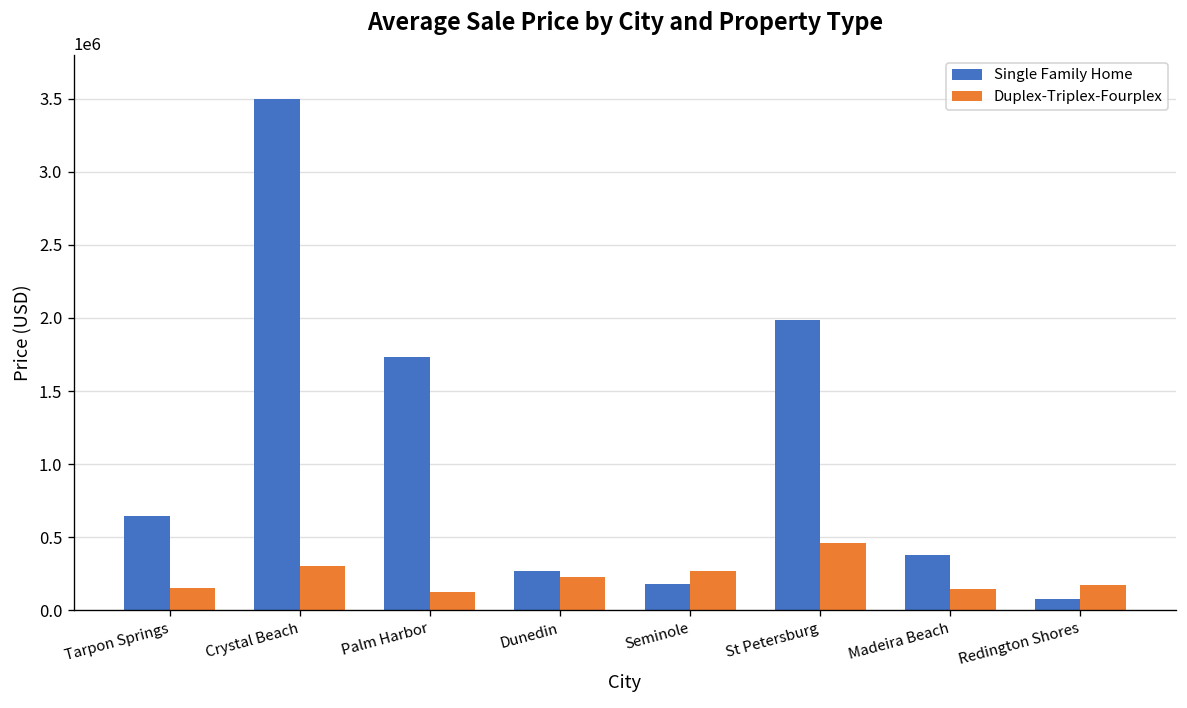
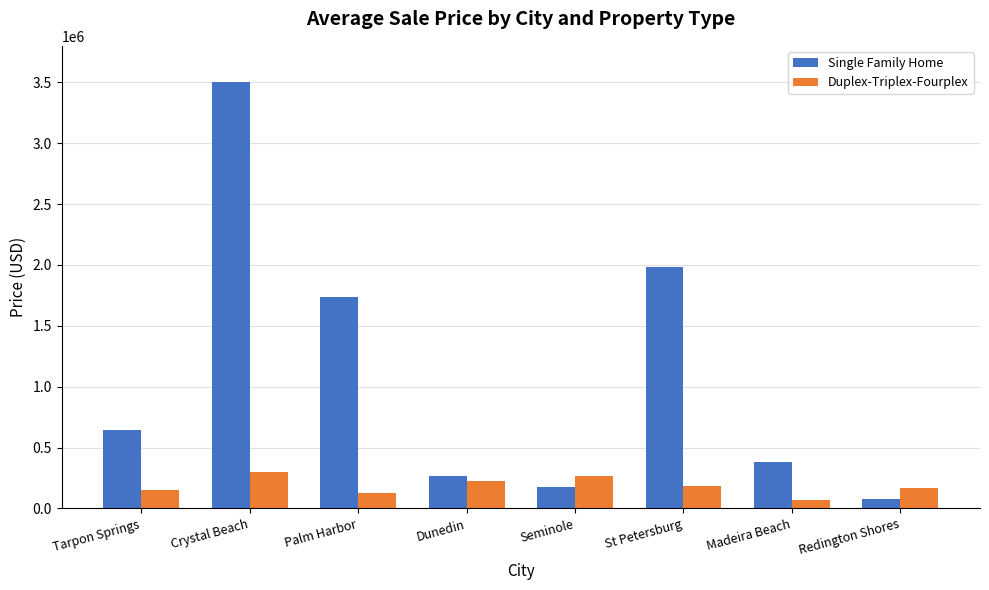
  {
    "Single Family Home": {
      "Tarpon Springs": 640000,
      "Crystal Beach": 3500000,
      "Palm Harbor": 1740000,
      "Dunedin": 270000,
      "Seminole": 180000,
      "St Petersburg": 1980000,
      "Madeira Beach": 380000,
      "Redington Shores": 80000
    },
    "Duplex-Triplex-Fourplex": {
      "Tarpon Springs": 150000,
      "Crystal Beach": 300000,
      "Palm Harbor": 130000,
      "Dunedin": 230000,
      "Seminole": 270000,
-     "St Petersburg": 460000,
-     "Madeira Beach": 150000,
+     "St Petersburg": 190000,
+     "Madeira Beach": 70000,
      "Redington Shores": 170000
    }
  }
